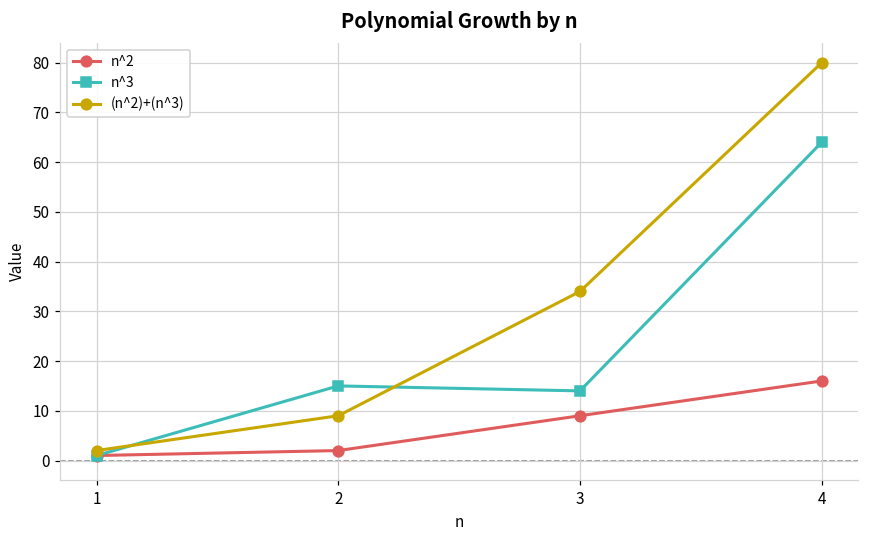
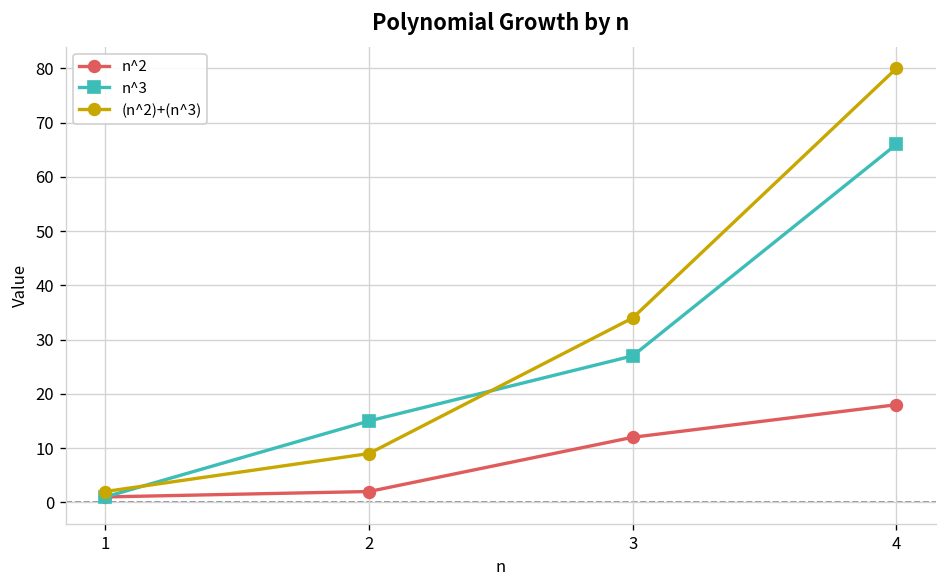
  {
    "n^2": {
      "2": 2,
-     "3": 9,
-     "4": 16
+     "3": 12,
+     "4": 18
    },
    "n^3": {
      "2": 15,
-     "3": 14,
-     "4": 64
+     "3": 27,
+     "4": 66
    },
    "(n^2)+(n^3)": {
      "1": 2,
      "2": 9,
      "3": 34,
      "4": 80
    }
  }
